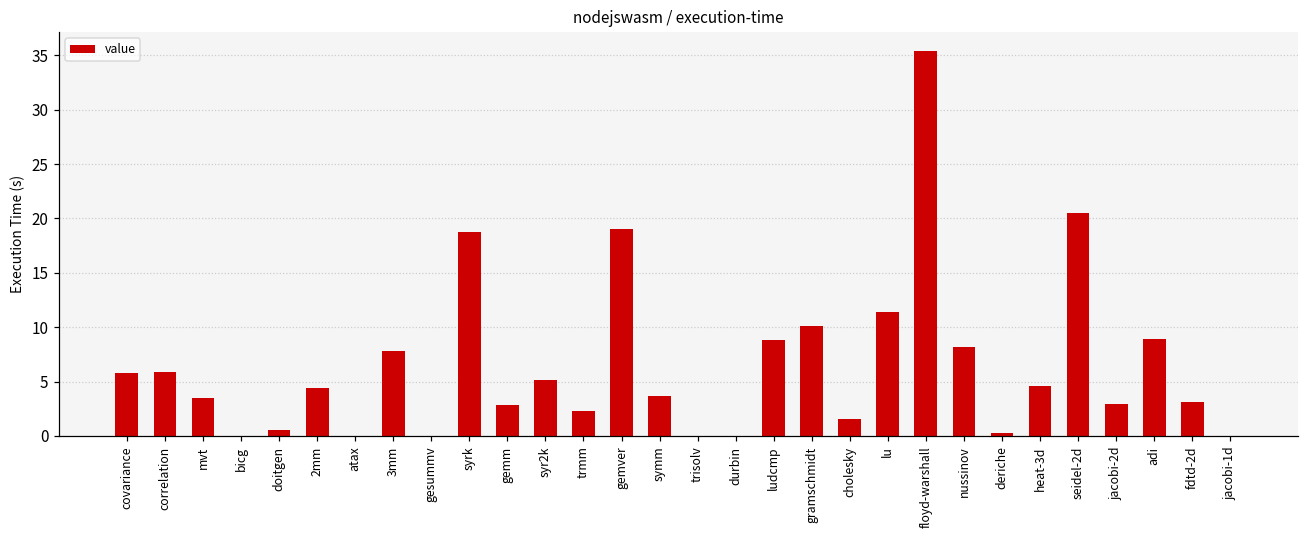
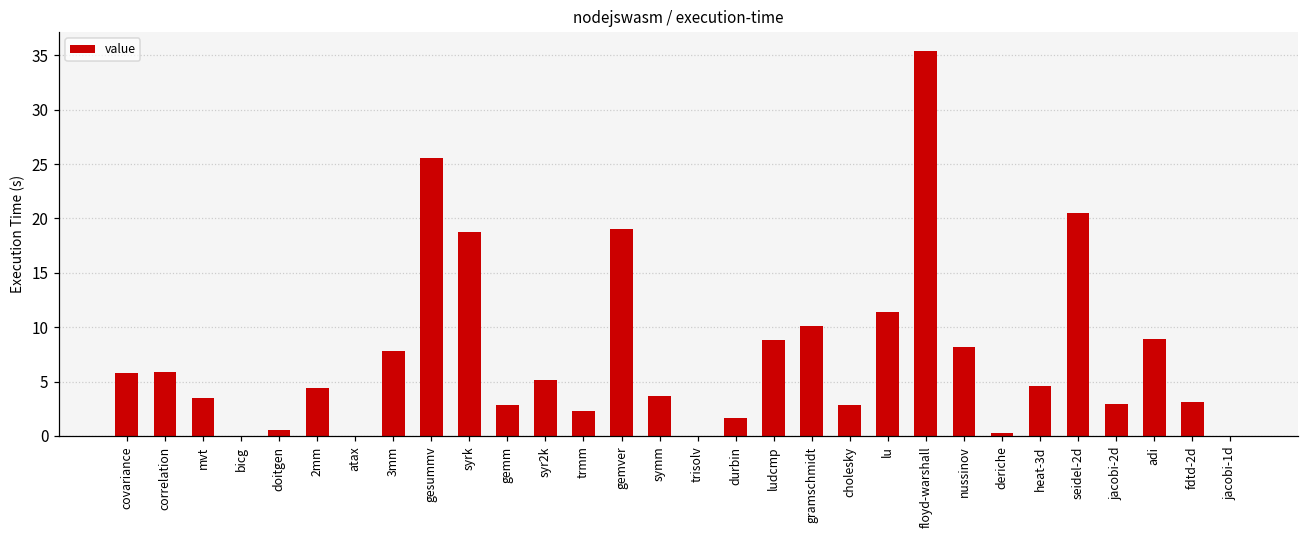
  {
    "covariance": 6,
    "correlation": 6,
    "mvt": 4,
    "doitgen": 1,
    "2mm": 4,
    "3mm": 8,
-   "gesummv": 0,
+   "gesummv": 26,
    "syrk": 19,
    "gemm": 3,
    "syr2k": 5,
    "trmm": 2,
    "gemver": 19,
    "symm": 4,
-   "durbin": 0,
+   "durbin": 2,
    "ludcmp": 9,
    "gramschmidt": 10,
-   "cholesky": 2,
+   "cholesky": 3,
    "lu": 11,
    "floyd-warshall": 35,
    "nussinov": 8,
    "heat-3d": 5,
    "seidel-2d": 21,
    "jacobi-2d": 3,
    "adi": 9,
    "fdtd-2d": 3
  }
